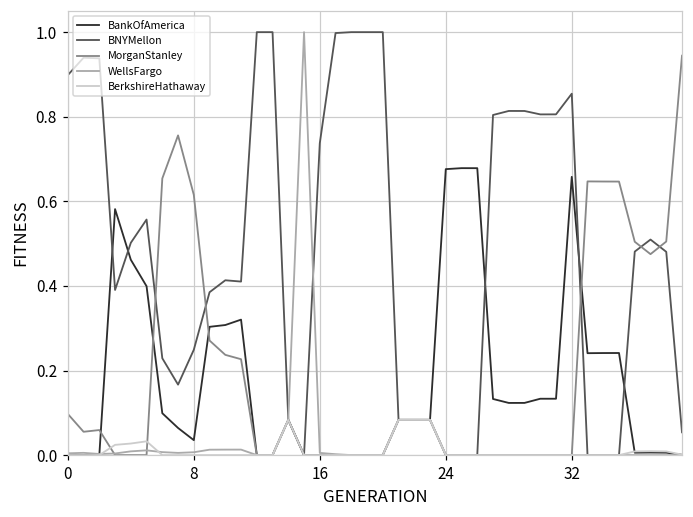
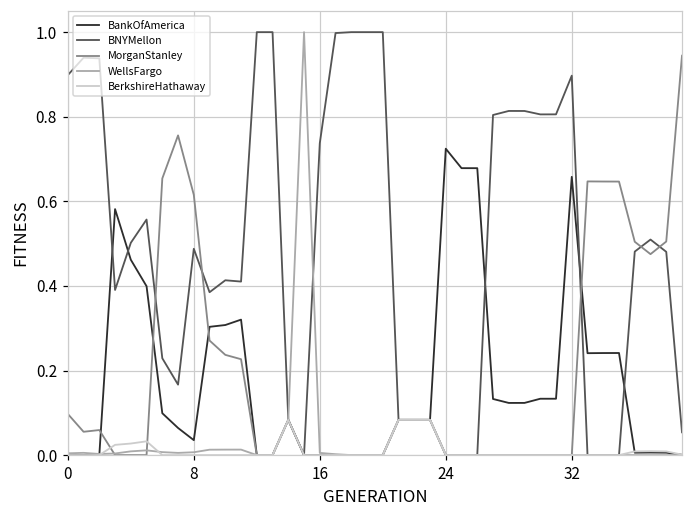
  {
    "BankOfAmerica": {
      "8": 0.04,
-     "24": 0.68,
+     "24": 0.72,
      "32": 0.66
    },
    "BNYMellon": {
      "0": 0.90,
-     "8": 0.25,
+     "8": 0.49,
      "16": 0.74,
-     "32": 0.85
+     "32": 0.90
    }
  }
